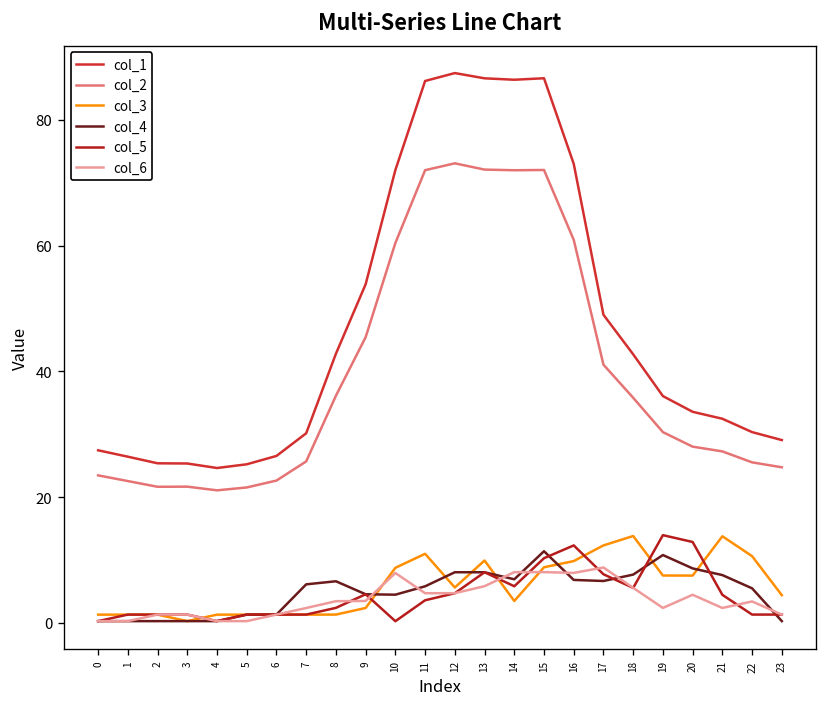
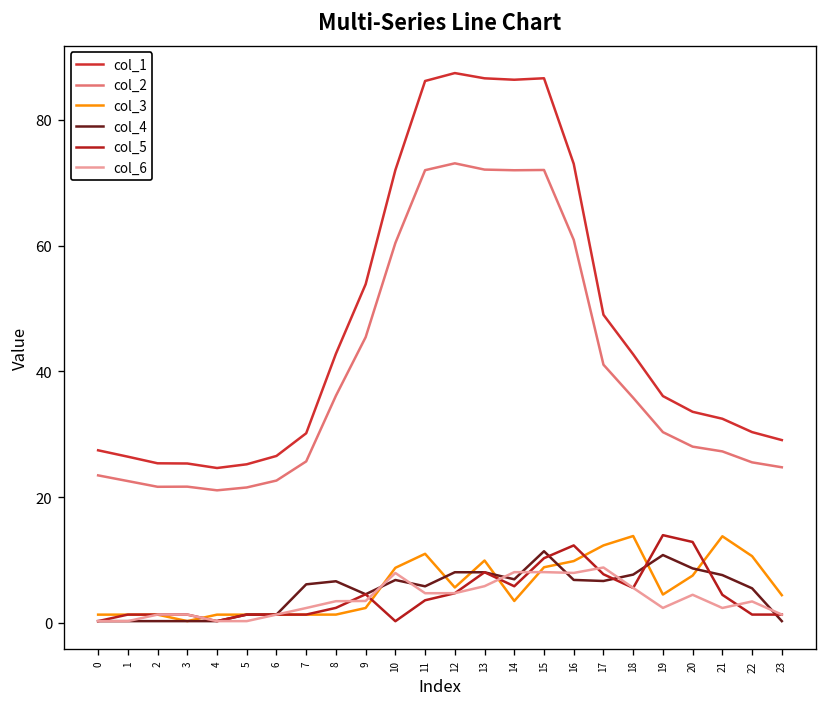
  {
    "col_3": {
      "0": 1,
      "4": 1,
      "8": 1,
      "9": 2,
      "10": 9,
      "11": 11,
      "12": 6,
      "13": 10,
      "14": 3,
      "15": 9,
      "16": 10,
      "17": 12,
      "18": 14,
-     "19": 8,
+     "19": 4,
      "20": 8,
      "21": 14,
      "22": 11,
      "23": 4
    },
    "col_4": {
      "2": 0,
      "7": 6,
      "8": 7,
-     "10": 4,
+     "10": 7,
      "11": 6,
      "12": 8,
      "14": 7,
      "15": 11,
      "16": 7,
      "17": 7,
      "18": 8,
      "19": 11,
      "20": 9,
      "21": 8,
      "22": 5,
      "23": 0
    }
  }
